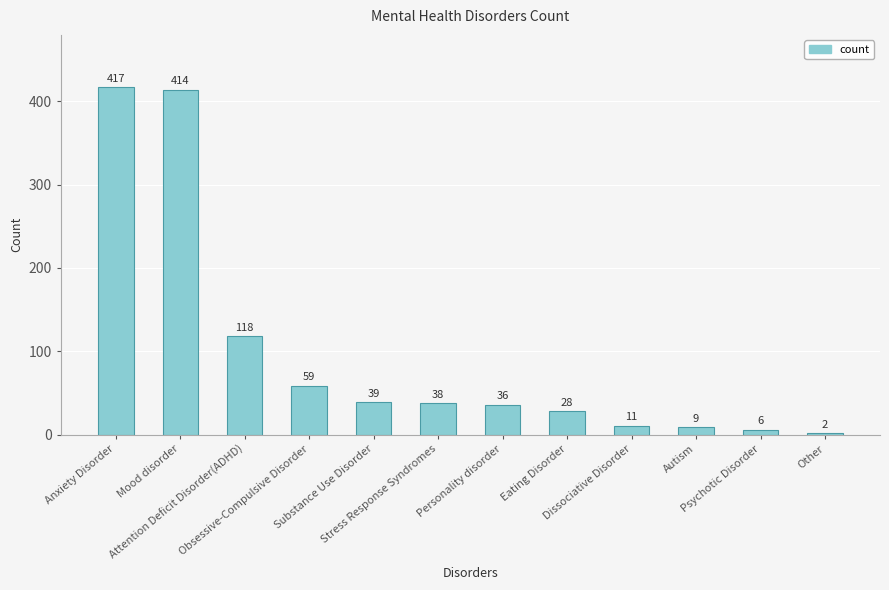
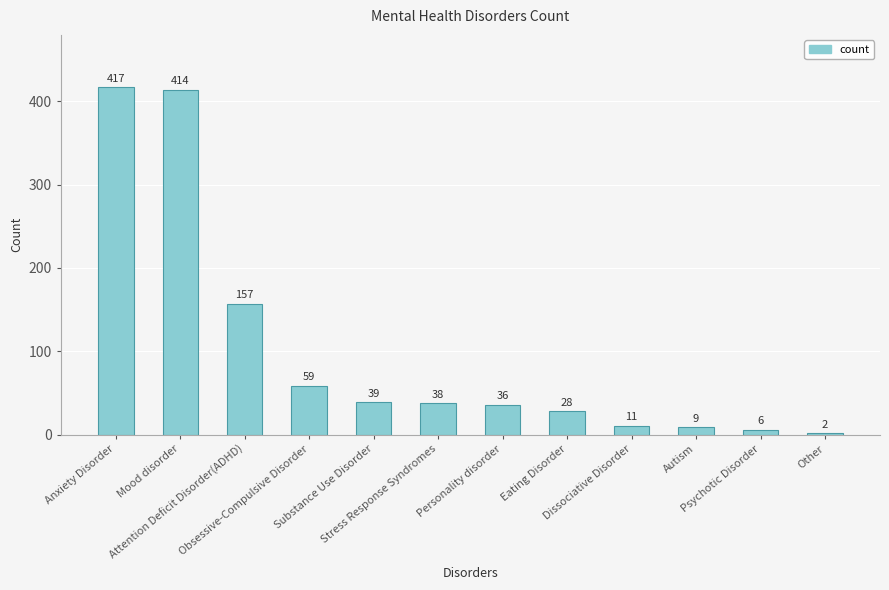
  {
    "Anxiety Disorder": 417,
    "Mood disorder": 414,
-   "Attention Deficit Disorder(ADHD)": 118,
+   "Attention Deficit Disorder(ADHD)": 157,
    "Obsessive-Compulsive Disorder": 59,
    "Substance Use Disorder": 39,
    "Stress Response Syndromes": 38,
    "Personality disorder": 36,
    "Eating Disorder": 28,
    "Dissociative Disorder": 11,
    "Autism": 9,
    "Psychotic Disorder": 6,
    "Other": 2
  }
